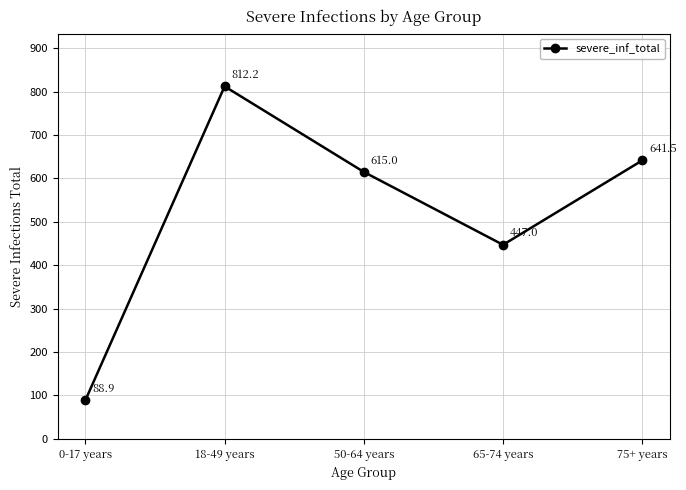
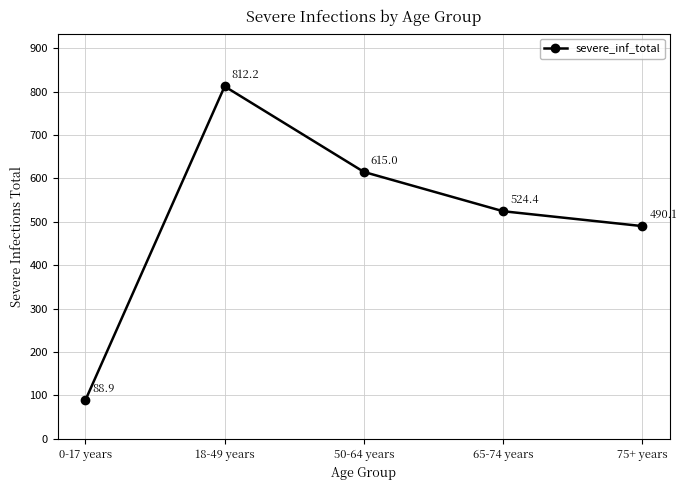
  {
    "0-17 years": 88.9,
    "18-49 years": 812.2,
    "50-64 years": 615.0,
-   "65-74 years": 447.0,
-   "75+ years": 641.5
+   "65-74 years": 524.4,
+   "75+ years": 490.1
  }
